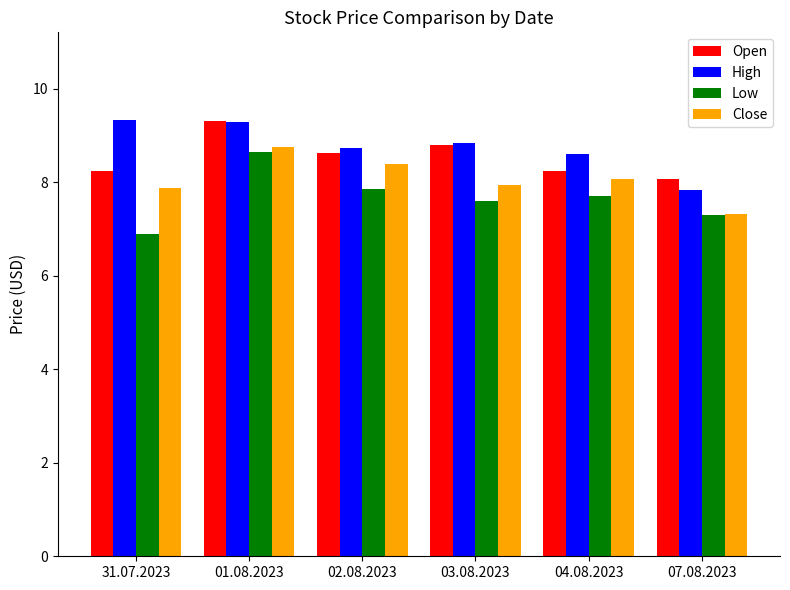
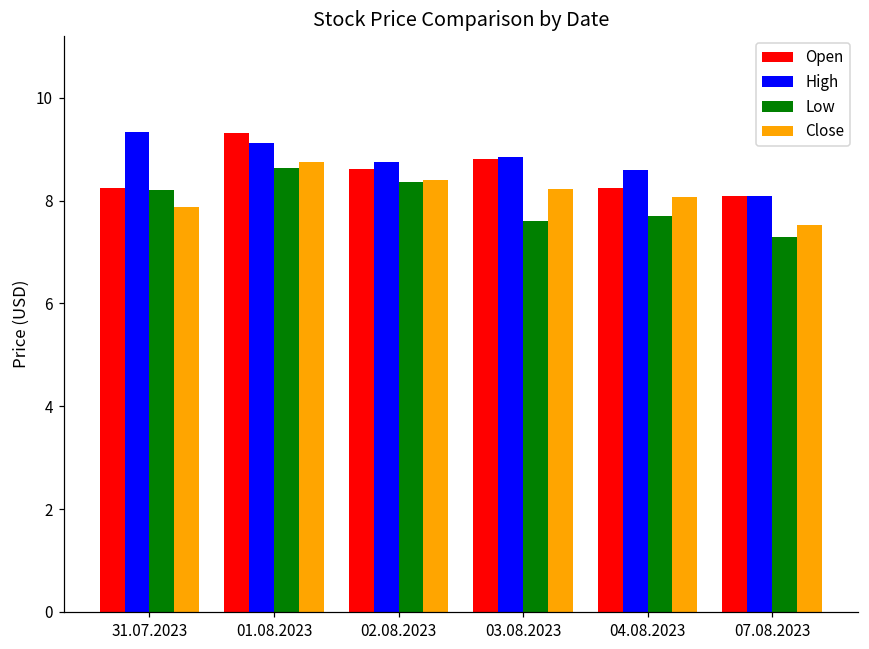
  {
    "Open": {
      "31.07.2023": 8.3,
      "01.08.2023": 9.3,
      "02.08.2023": 8.6,
      "03.08.2023": 8.8,
      "04.08.2023": 8.2,
      "07.08.2023": 8.1
    },
    "High": {
      "31.07.2023": 9.3,
-     "01.08.2023": 9.3,
+     "01.08.2023": 9.1,
      "02.08.2023": 8.7,
      "03.08.2023": 8.8,
      "04.08.2023": 8.6,
-     "07.08.2023": 7.8
+     "07.08.2023": 8.1
    },
    "Low": {
-     "31.07.2023": 6.9,
+     "31.07.2023": 8.2,
      "01.08.2023": 8.6,
-     "02.08.2023": 7.9,
+     "02.08.2023": 8.4,
      "03.08.2023": 7.6,
      "04.08.2023": 7.7,
      "07.08.2023": 7.3
    },
    "Close": {
      "31.07.2023": 7.9,
      "01.08.2023": 8.8,
      "02.08.2023": 8.4,
-     "03.08.2023": 8.0,
+     "03.08.2023": 8.2,
      "04.08.2023": 8.1,
-     "07.08.2023": 7.3
+     "07.08.2023": 7.5
    }
  }
